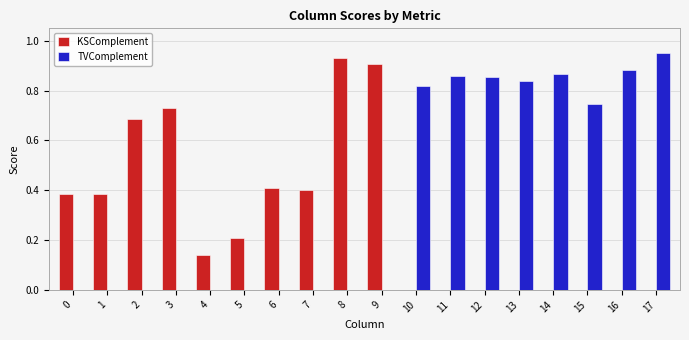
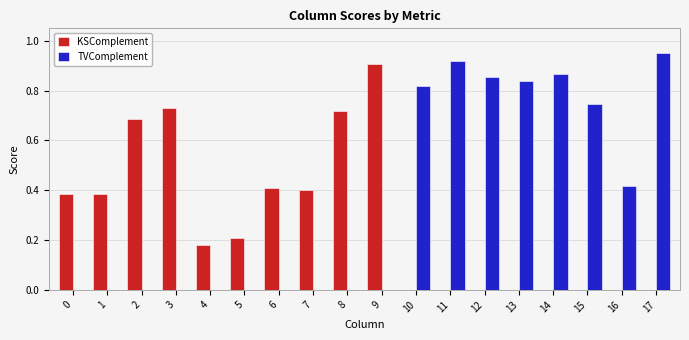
  {
    "KSComplement": {
      "0": 0.38,
      "1": 0.39,
      "2": 0.68,
      "3": 0.73,
-     "4": 0.14,
+     "4": 0.18,
      "5": 0.21,
      "6": 0.41,
      "7": 0.40,
-     "8": 0.93,
+     "8": 0.72,
      "9": 0.91,
      "10": 0.00,
      "11": 0.00,
      "12": 0.00,
      "13": 0.00,
      "14": 0.00,
      "15": 0.00,
      "16": 0.00,
      "17": 0.00
    },
    "TVComplement": {
      "0": 0.00,
      "1": 0.00,
      "2": 0.00,
      "3": 0.00,
      "4": 0.00,
      "5": 0.00,
      "6": 0.00,
      "7": 0.00,
      "8": 0.00,
      "9": 0.00,
      "10": 0.82,
-     "11": 0.86,
+     "11": 0.92,
      "12": 0.85,
      "13": 0.84,
      "14": 0.87,
      "15": 0.75,
-     "16": 0.88,
+     "16": 0.42,
      "17": 0.95
    }
  }
